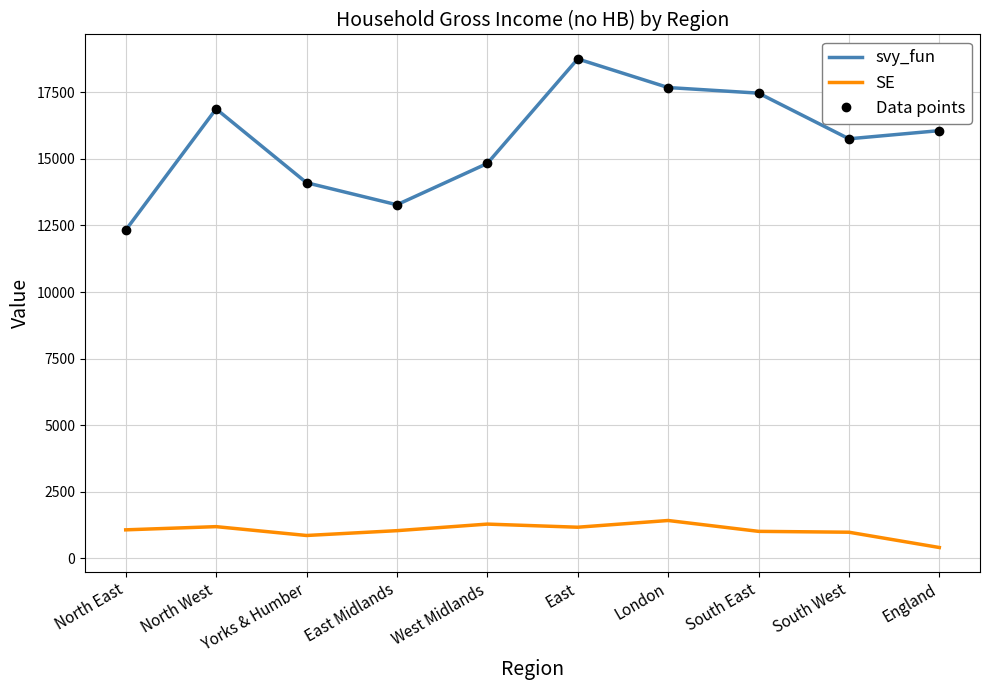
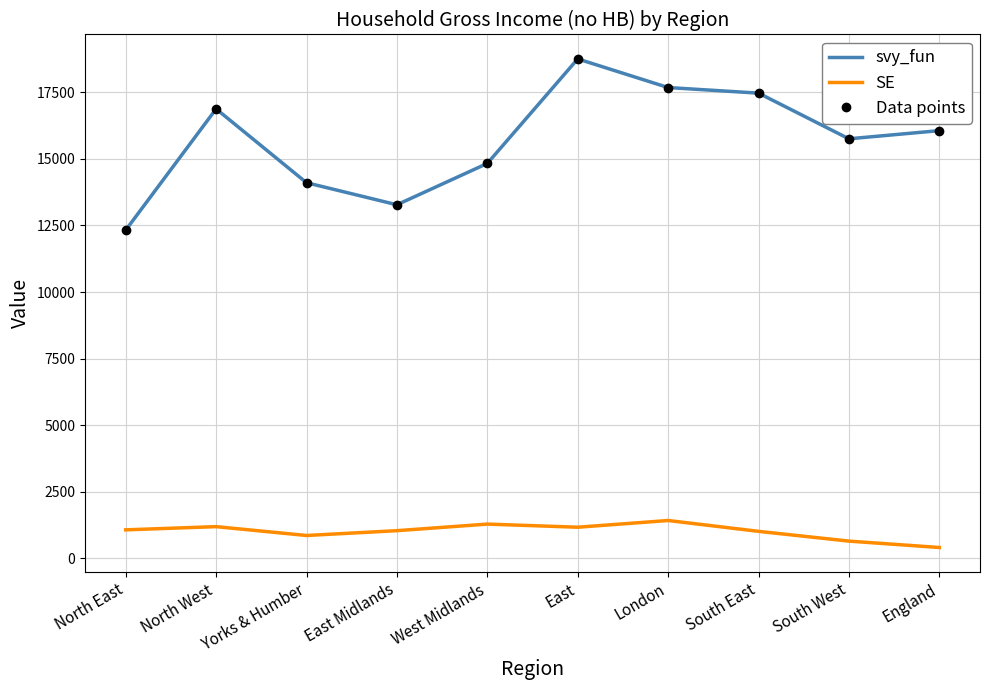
  {
    "Data points": {
      "North East": 12300,
      "North West": 16900,
      "Yorks & Humber": 14100,
      "East Midlands": 13300,
      "West Midlands": 14800,
      "East": 18800,
      "London": 17700,
      "South East": 17500,
      "South West": 15800,
      "England": 16100
    },
    "SE": {
      "North East": 1100,
      "North West": 1200,
      "Yorks & Humber": 900,
      "East Midlands": 1000,
      "West Midlands": 1300,
      "East": 1200,
      "London": 1400,
      "South East": 1000,
-     "South West": 1000,
+     "South West": 600,
      "England": 400
    }
  }
